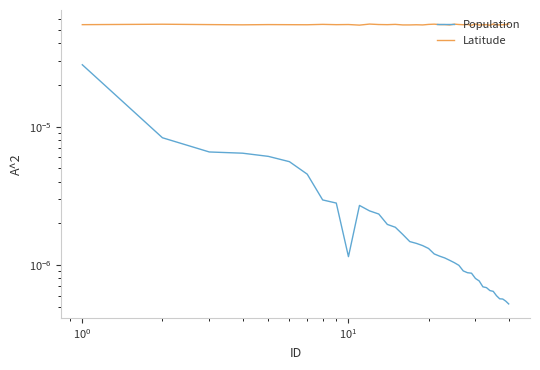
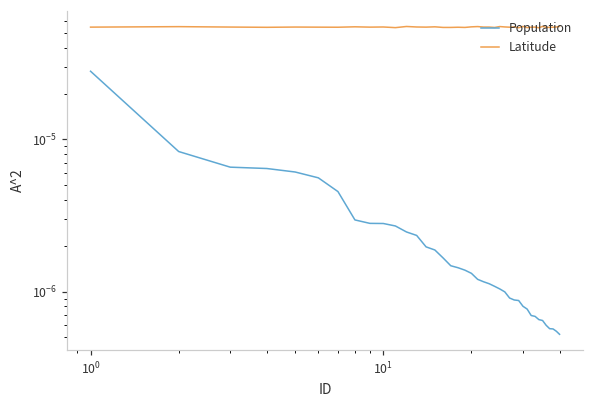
  {
    "Population": {
      "10^0": 0.000028,
-     "10^1": 0.0000012
+     "10^1": 0.0000028
    },
    "Latitude": {
      "10^0": 0.000055,
      "10^1": 0.000055
    }
  }
